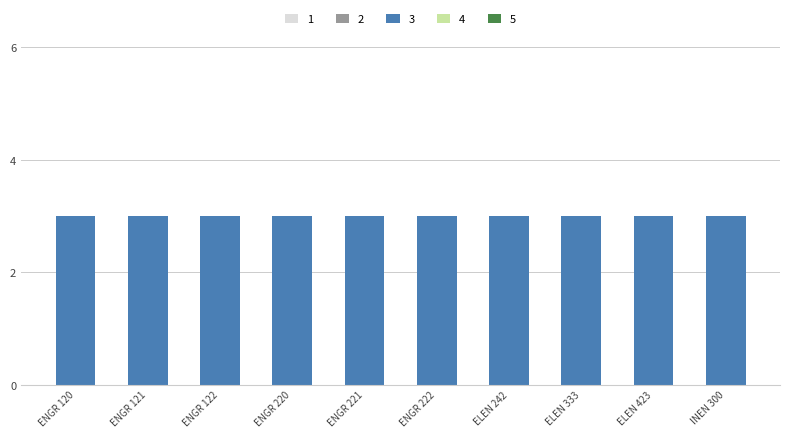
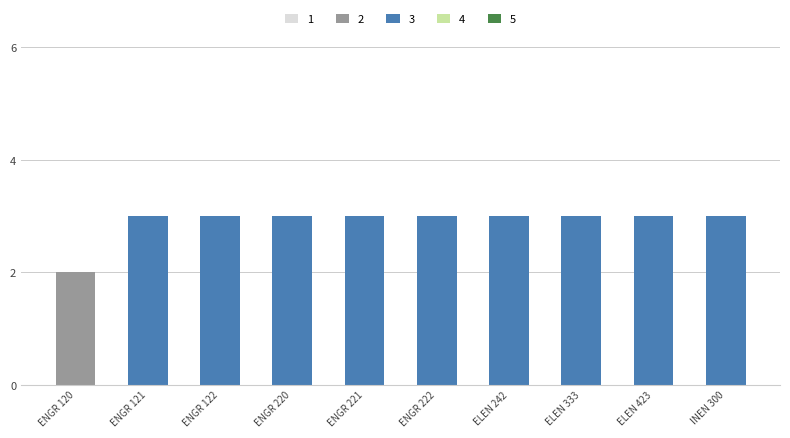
  {
-   "ENGR 120": 3,
+   "ENGR 120": 2,
    "ENGR 121": 3,
    "ENGR 122": 3,
    "ENGR 220": 3,
    "ENGR 221": 3,
    "ENGR 222": 3,
    "ELEN 242": 3,
    "ELEN 333": 3,
    "ELEN 423": 3,
    "INEN 300": 3
  }
